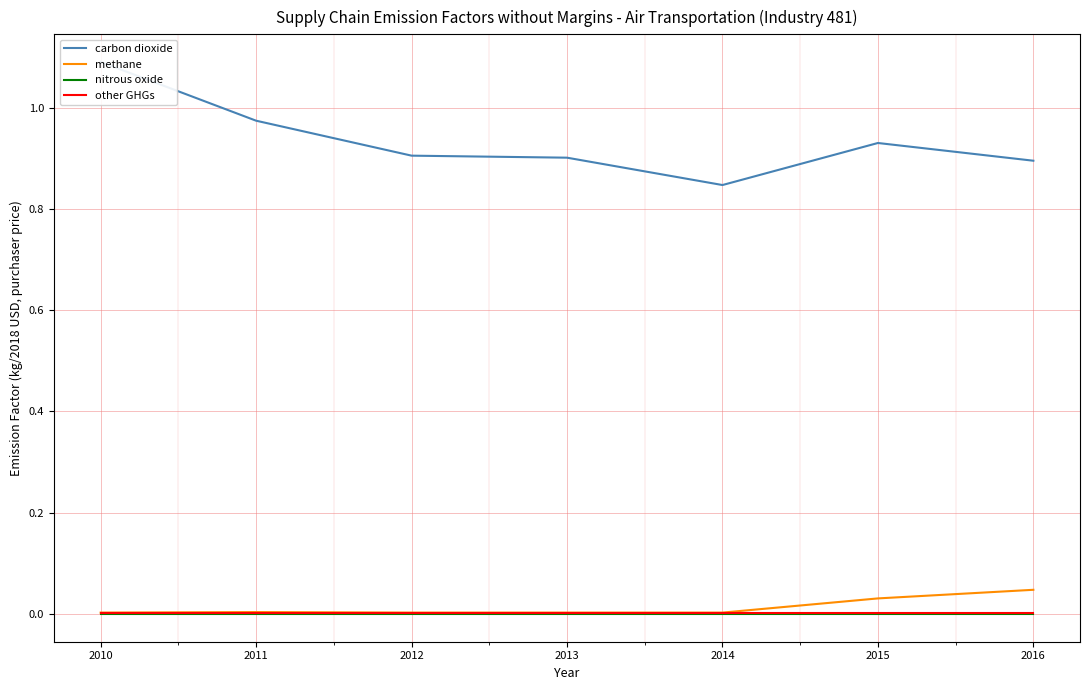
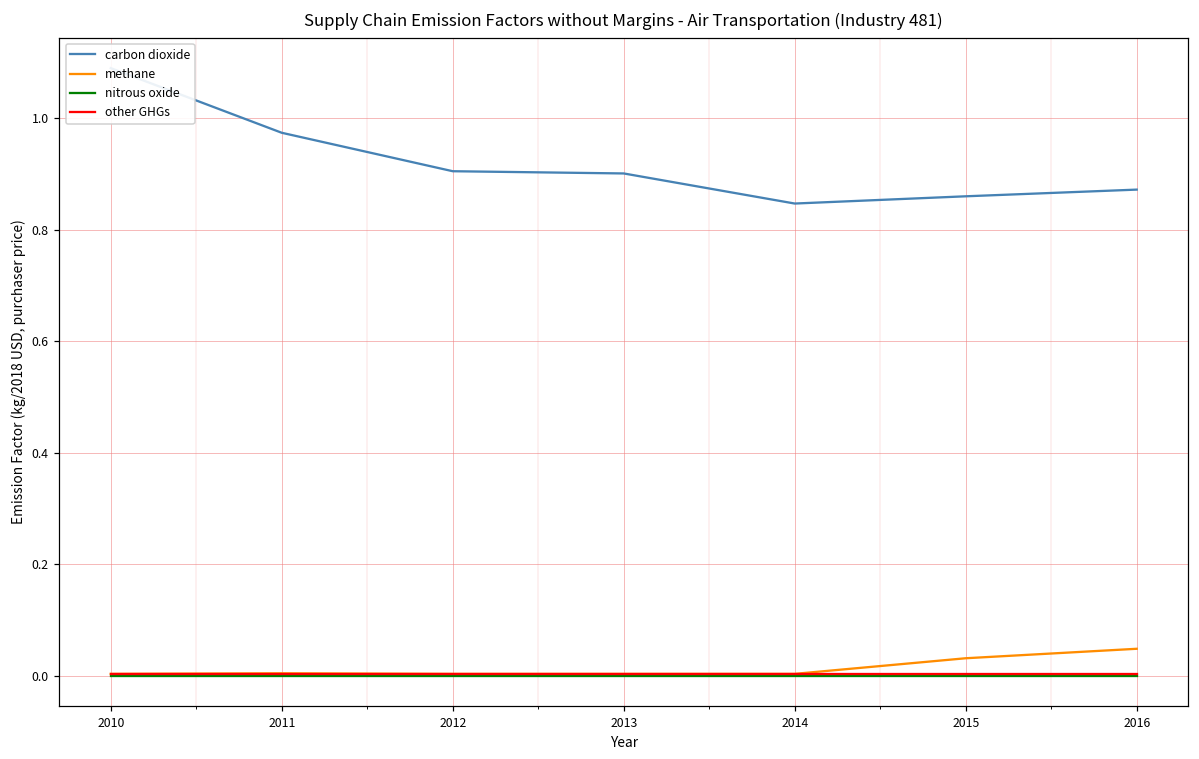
  {
    "carbon dioxide": {
      "2011": 0.97,
      "2012": 0.91,
      "2013": 0.90,
      "2014": 0.85,
-     "2015": 0.93,
-     "2016": 0.90
+     "2015": 0.86,
+     "2016": 0.87
    },
    "methane": {
      "2015": 0.03,
      "2016": 0.05
    }
  }
